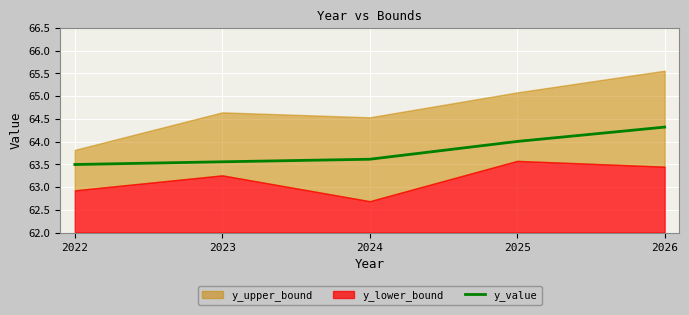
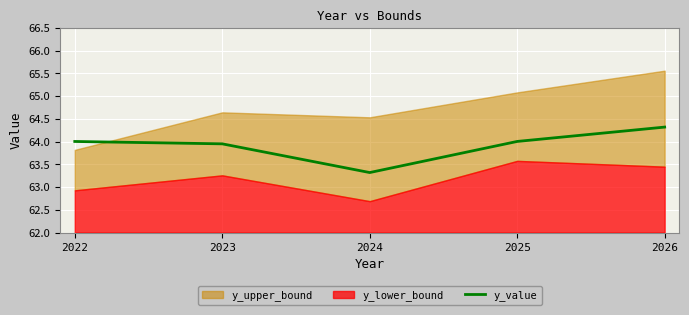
  {
    "y_value": {
-     "2022": 63.5,
-     "2023": 63.6,
-     "2024": 63.6,
+     "2022": 64.0,
+     "2023": 64.0,
+     "2024": 63.3,
      "2025": 64.0,
      "2026": 64.3
    },
    "y_lower_bound": {
      "2022": 62.9,
      "2023": 63.3,
      "2024": 62.7,
      "2025": 63.6,
      "2026": 63.4
    }
  }
